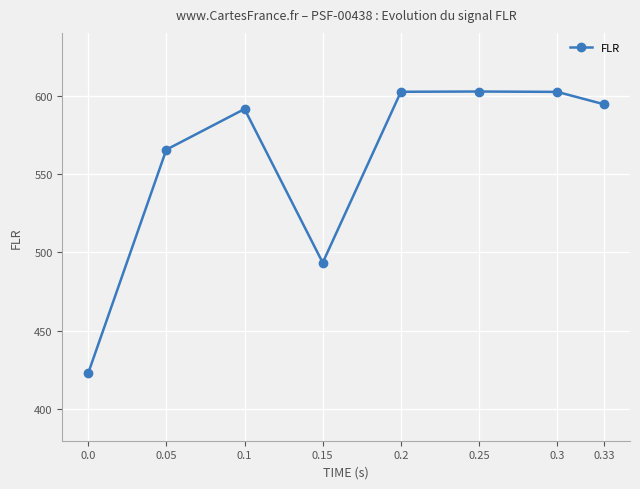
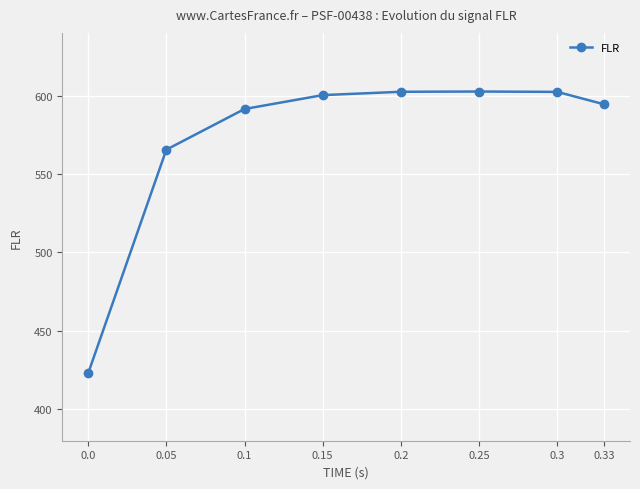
  {
    "0.0": 423,
    "0.05": 566,
    "0.1": 591,
-   "0.15": 494,
+   "0.15": 600,
    "0.2": 602,
    "0.25": 603,
    "0.3": 602,
    "0.33": 594
  }
